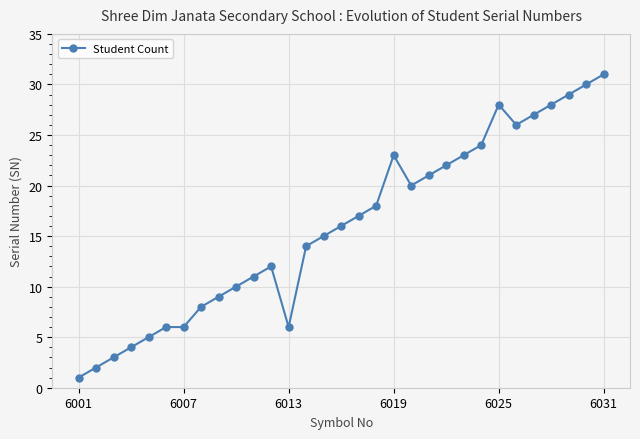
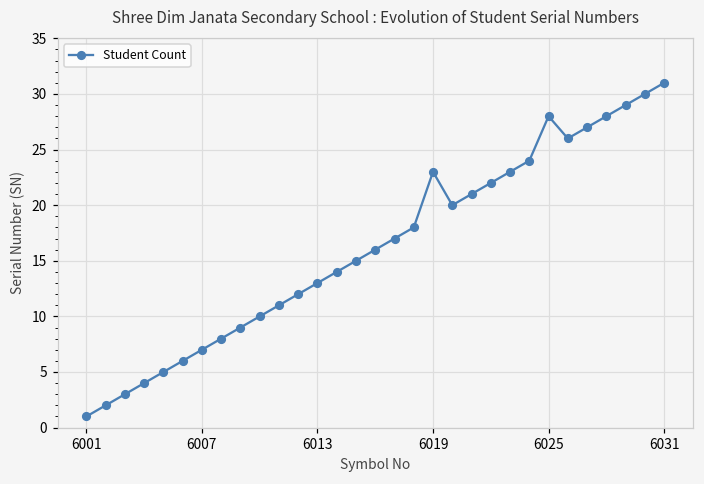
  {
    "6001": 1,
-   "6007": 6,
-   "6013": 6,
+   "6007": 7,
+   "6013": 13,
    "6019": 23,
    "6025": 28,
    "6031": 31
  }
